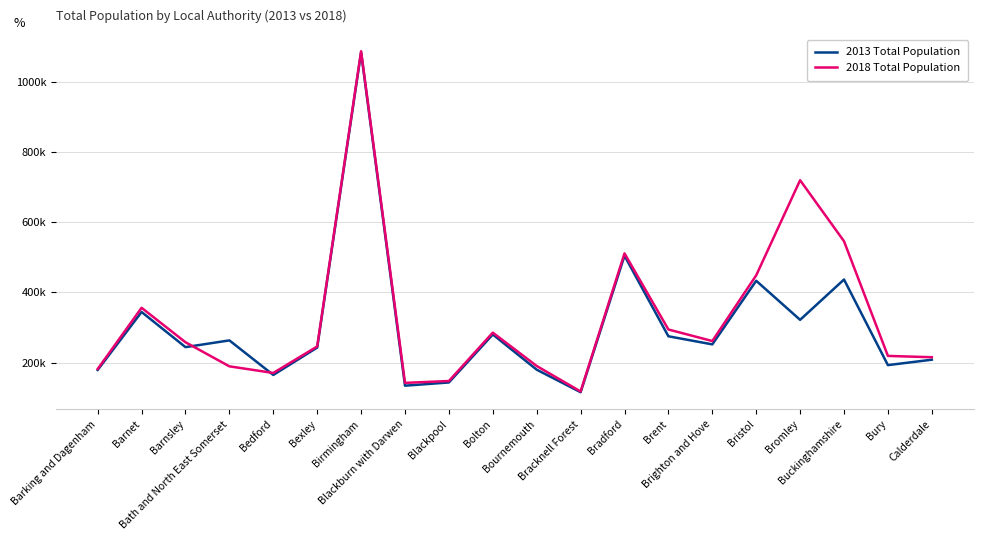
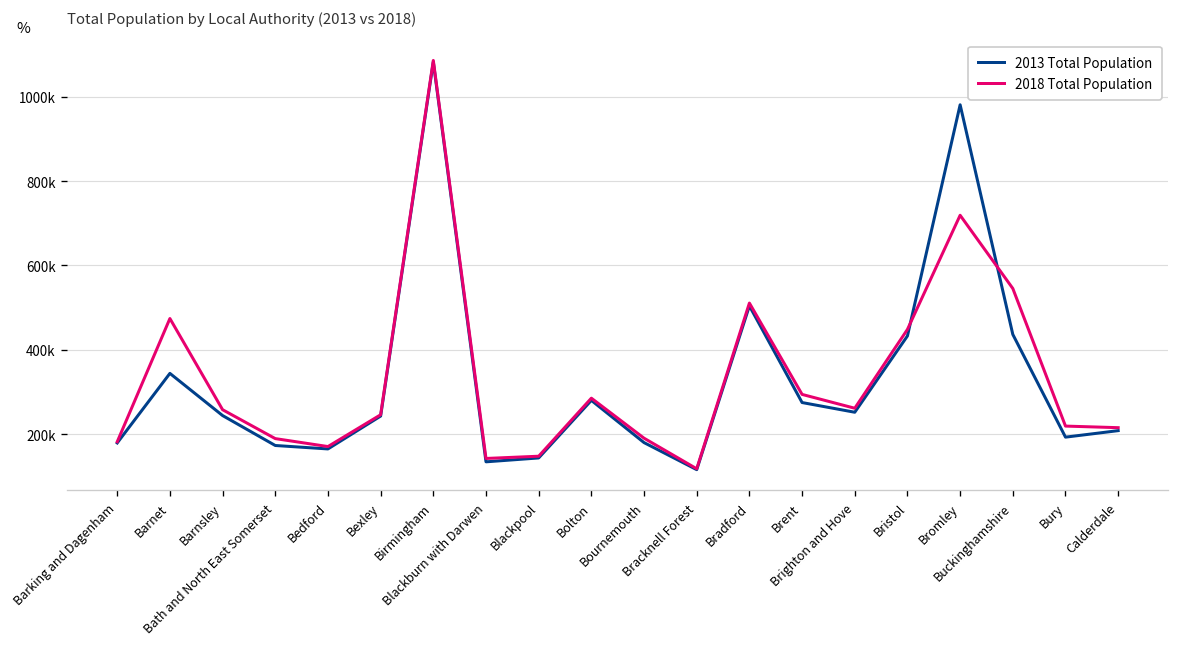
  {
    "2013 Total Population": {
      "Barnet": 340000,
      "Barnsley": 240000,
-     "Bath and North East Somerset": 260000,
+     "Bath and North East Somerset": 170000,
      "Blackburn with Darwen": 130000,
      "Bournemouth": 180000,
      "Brent": 270000,
      "Brighton and Hove": 250000,
      "Bristol": 430000,
-     "Bromley": 320000,
+     "Bromley": 980000,
      "Buckinghamshire": 440000,
      "Bury": 190000
    },
    "2018 Total Population": {
-     "Barnet": 360000,
+     "Barnet": 470000,
      "Barnsley": 260000,
      "Bath and North East Somerset": 190000,
      "Blackburn with Darwen": 140000,
      "Bournemouth": 190000,
      "Brent": 290000,
      "Brighton and Hove": 260000,
      "Bristol": 450000,
      "Bromley": 720000,
      "Buckinghamshire": 550000,
      "Bury": 220000
    }
  }
